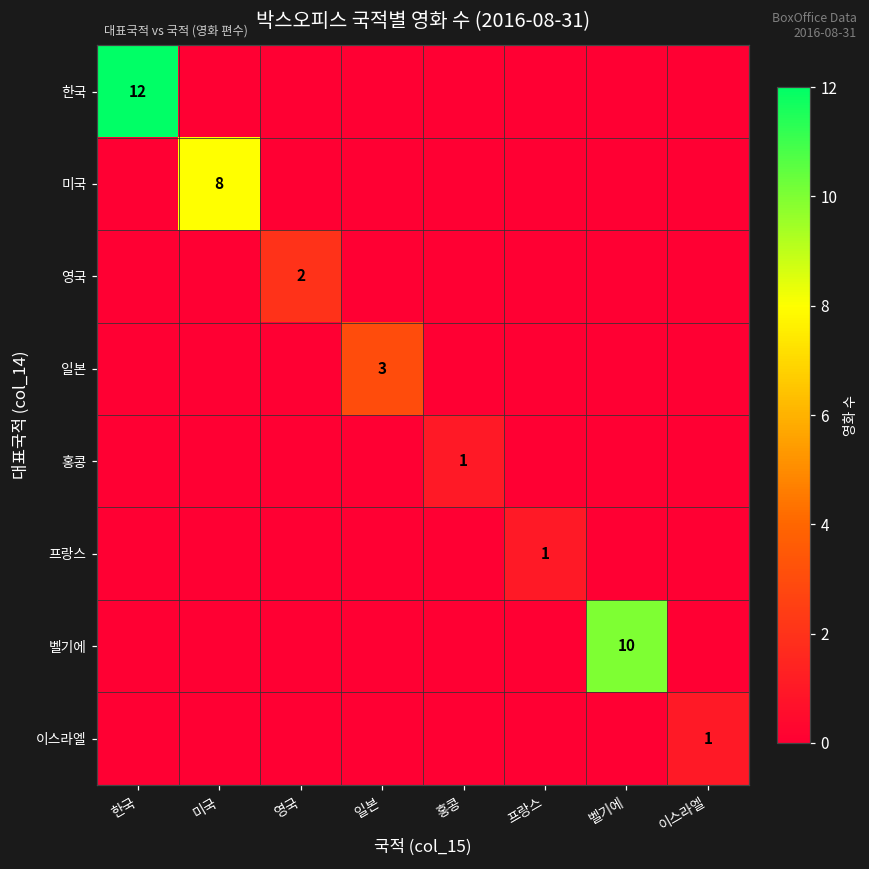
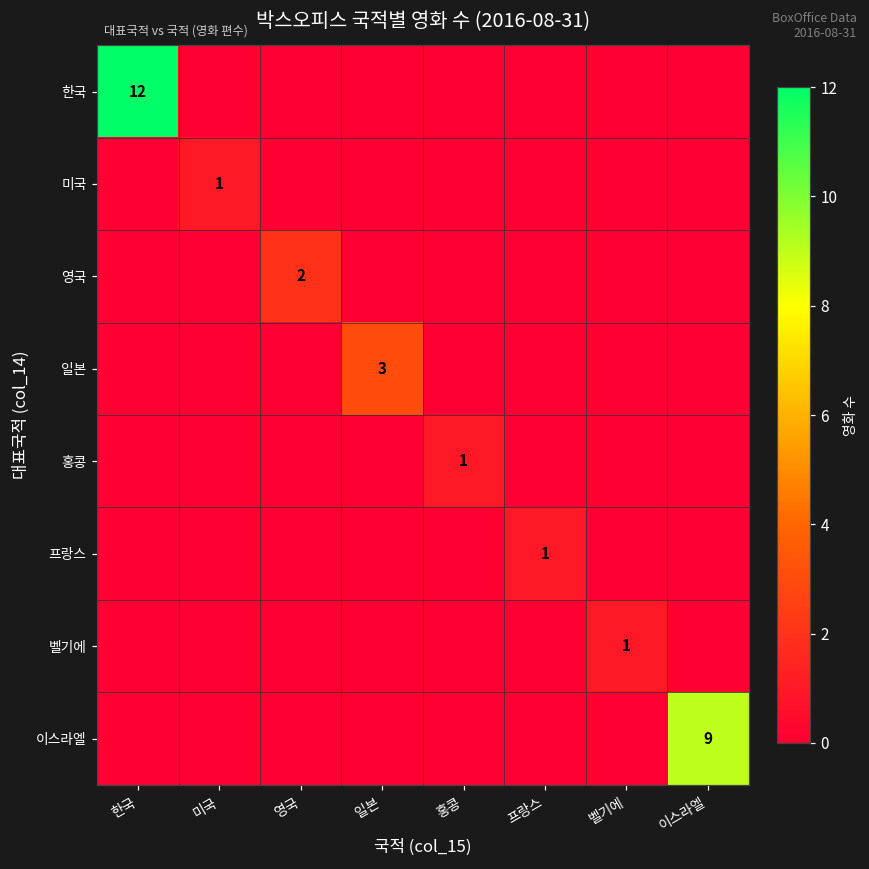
  {
    "한국": {
      "한국": 12
    },
    "미국": {
-     "미국": 8
+     "미국": 1
    },
    "영국": {
      "영국": 2
    },
    "일본": {
      "일본": 3
    },
    "홍콩": {
      "홍콩": 1
    },
    "프랑스": {
      "프랑스": 1
    },
    "벨기에": {
-     "벨기에": 10
+     "벨기에": 1
    },
    "이스라엘": {
-     "이스라엘": 1
+     "이스라엘": 9
    }
  }
